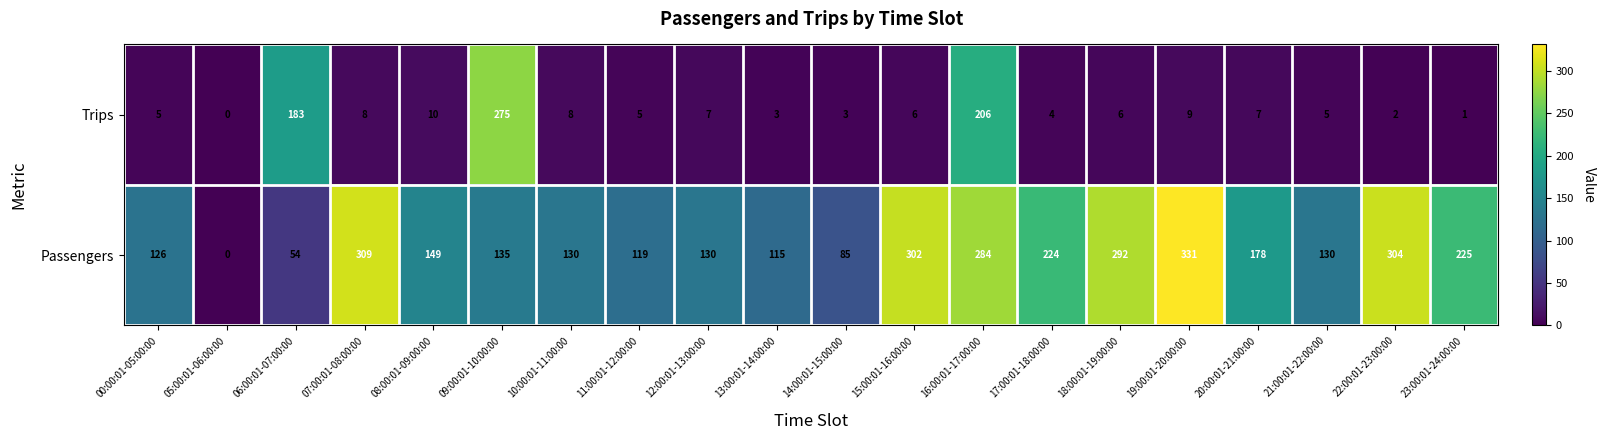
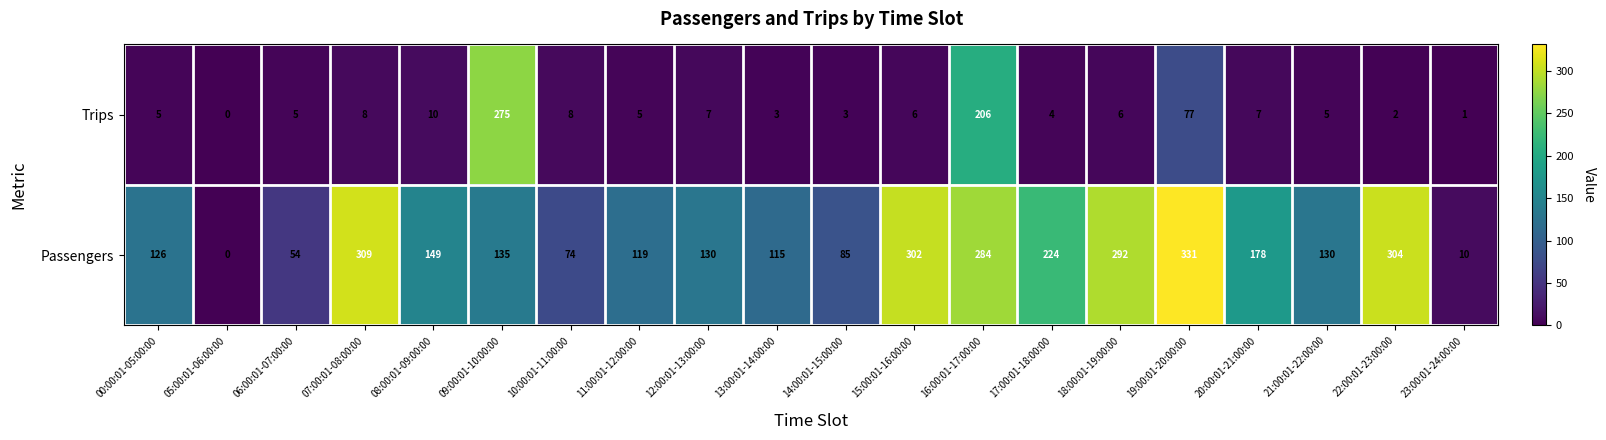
  {
    "Trips": {
      "00:00:01-05:00:00": 5,
      "05:00:01-06:00:00": 0,
-     "06:00:01-07:00:00": 183,
+     "06:00:01-07:00:00": 5,
      "07:00:01-08:00:00": 8,
      "08:00:01-09:00:00": 10,
      "09:00:01-10:00:00": 275,
      "10:00:01-11:00:00": 8,
      "11:00:01-12:00:00": 5,
      "12:00:01-13:00:00": 7,
      "13:00:01-14:00:00": 3,
      "14:00:01-15:00:00": 3,
      "15:00:01-16:00:00": 6,
      "16:00:01-17:00:00": 206,
      "17:00:01-18:00:00": 4,
      "18:00:01-19:00:00": 6,
-     "19:00:01-20:00:00": 9,
+     "19:00:01-20:00:00": 77,
      "20:00:01-21:00:00": 7,
      "21:00:01-22:00:00": 5,
      "22:00:01-23:00:00": 2,
      "23:00:01-24:00:00": 1
    },
    "Passengers": {
      "00:00:01-05:00:00": 126,
      "05:00:01-06:00:00": 0,
      "06:00:01-07:00:00": 54,
      "07:00:01-08:00:00": 309,
      "08:00:01-09:00:00": 149,
      "09:00:01-10:00:00": 135,
-     "10:00:01-11:00:00": 130,
+     "10:00:01-11:00:00": 74,
      "11:00:01-12:00:00": 119,
      "12:00:01-13:00:00": 130,
      "13:00:01-14:00:00": 115,
      "14:00:01-15:00:00": 85,
      "15:00:01-16:00:00": 302,
      "16:00:01-17:00:00": 284,
      "17:00:01-18:00:00": 224,
      "18:00:01-19:00:00": 292,
      "19:00:01-20:00:00": 331,
      "20:00:01-21:00:00": 178,
      "21:00:01-22:00:00": 130,
      "22:00:01-23:00:00": 304,
-     "23:00:01-24:00:00": 225
+     "23:00:01-24:00:00": 10
    }
  }
